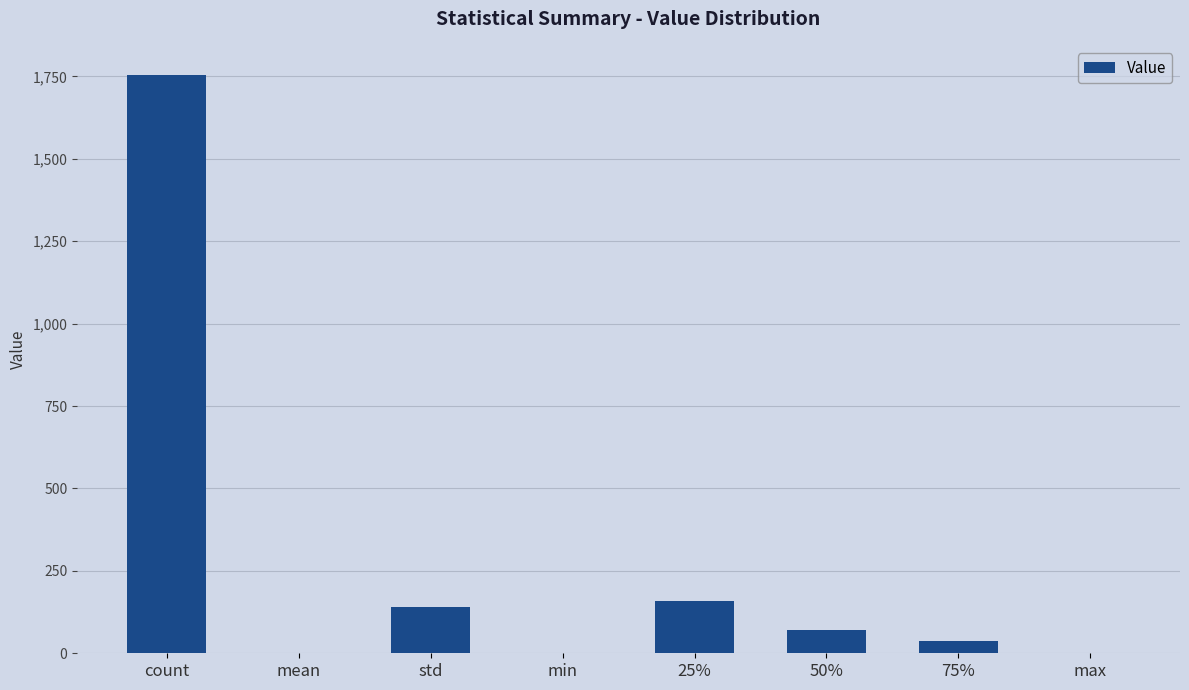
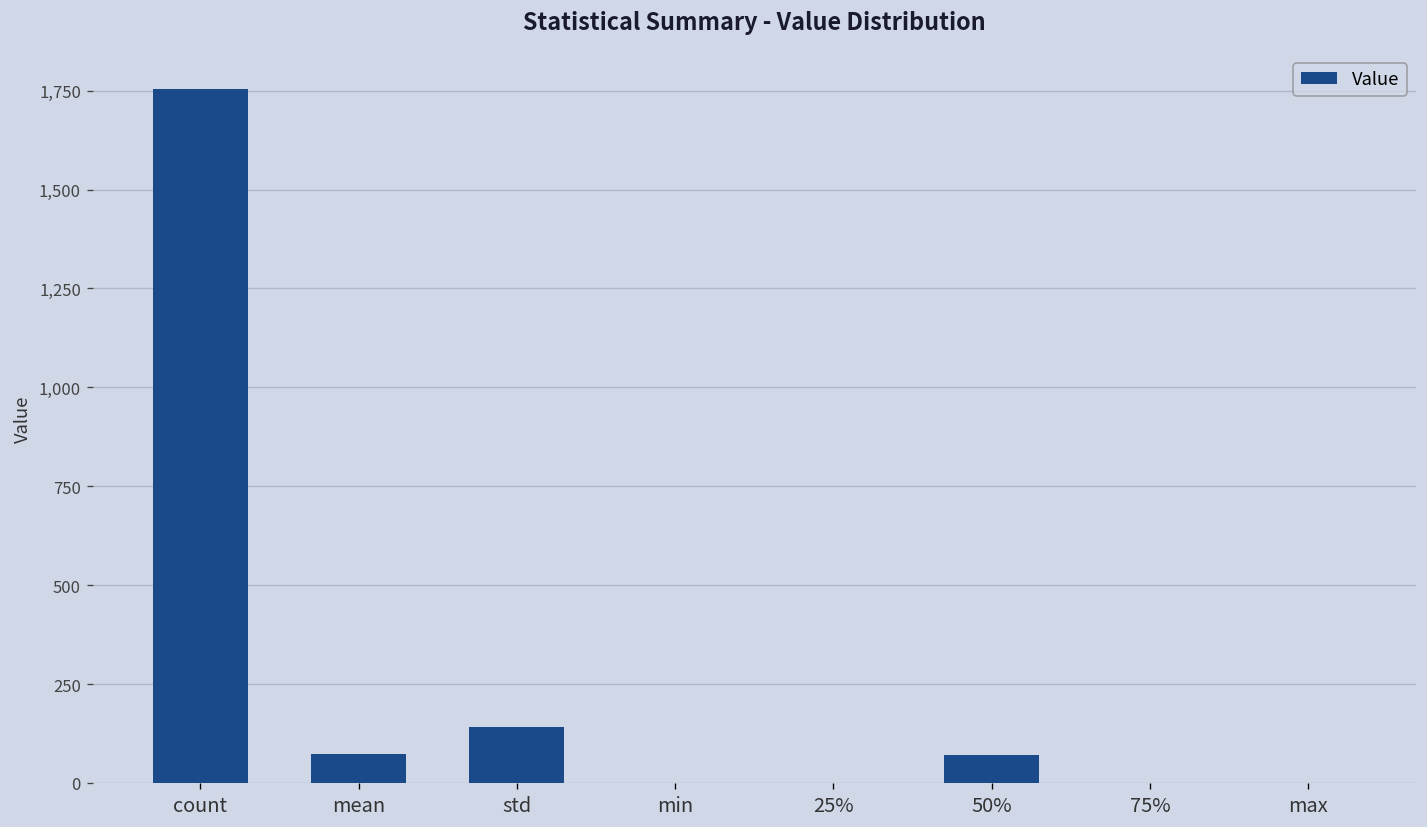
  {
    "count": "1,760",
-   "mean": "0",
+   "mean": "70",
    "std": "140",
-   "25%": "160",
+   "25%": "0",
    "50%": "70",
-   "75%": "40"
+   "75%": "0"
  }
